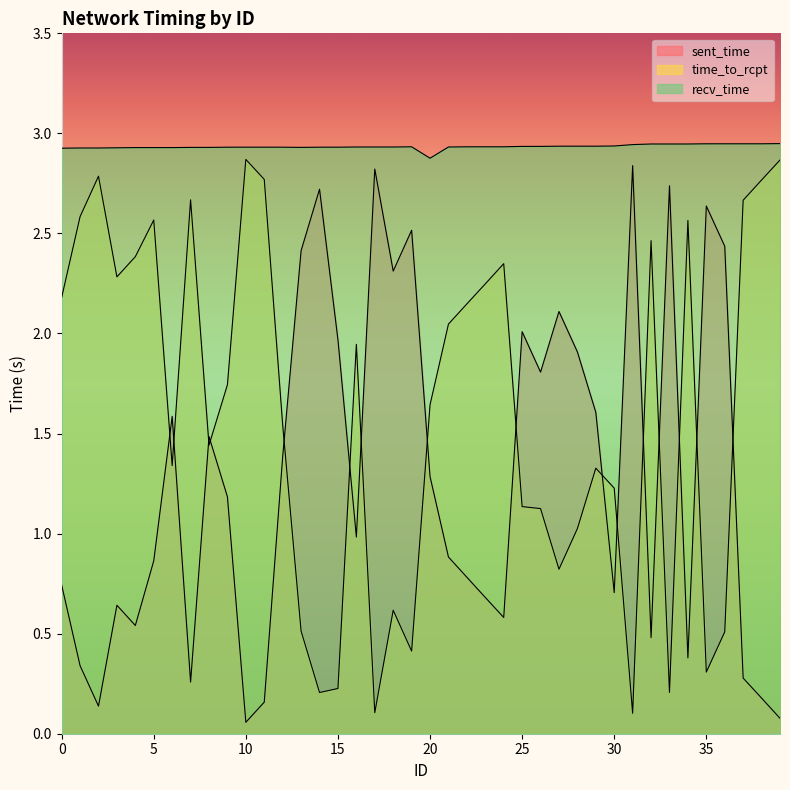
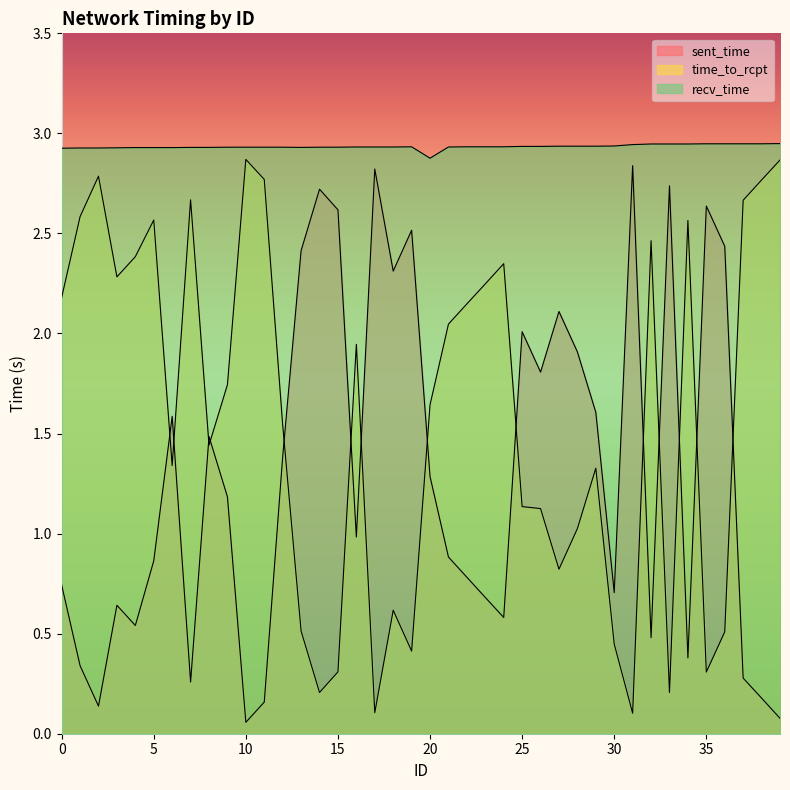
  {
    "sent_time": {
      "0": 0.74,
      "5": 0.86,
      "10": 0.06,
-     "15": 1.97,
+     "15": 2.62,
      "20": 1.29,
      "25": 2.01,
      "30": 0.71,
      "35": 2.64
    },
    "time_to_rcpt": {
      "0": 2.18,
      "5": 2.57,
      "10": 2.87,
-     "15": 0.23,
+     "15": 0.31,
      "20": 1.64,
      "25": 1.14,
-     "30": 1.23,
+     "30": 0.45,
      "35": 0.31
    },
    "recv_time": {
      "0": 2.93,
      "5": 2.93,
      "10": 2.93,
      "15": 2.93,
      "20": 2.88,
      "25": 2.94,
      "30": 2.94,
      "35": 2.95
    }
  }
